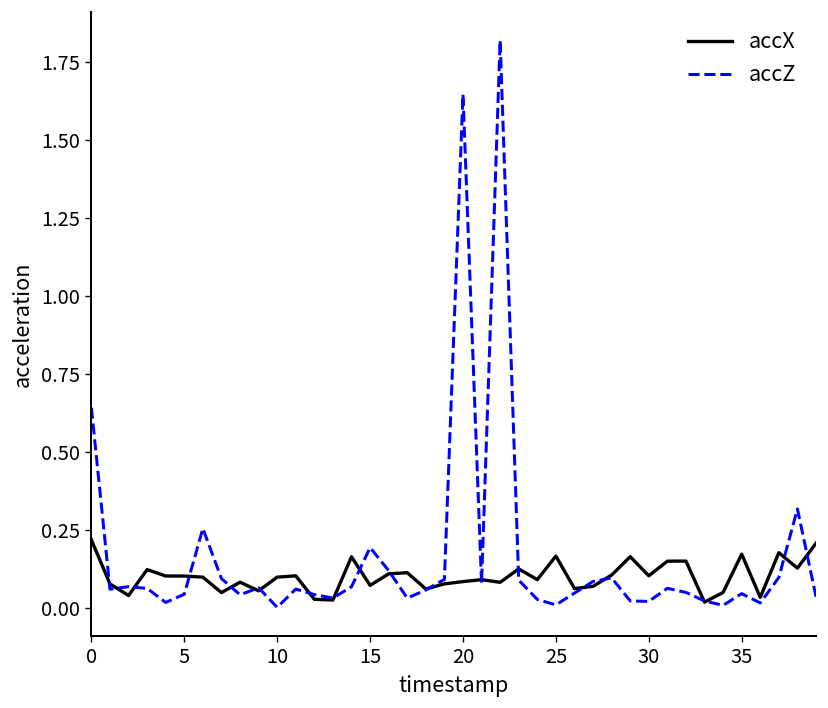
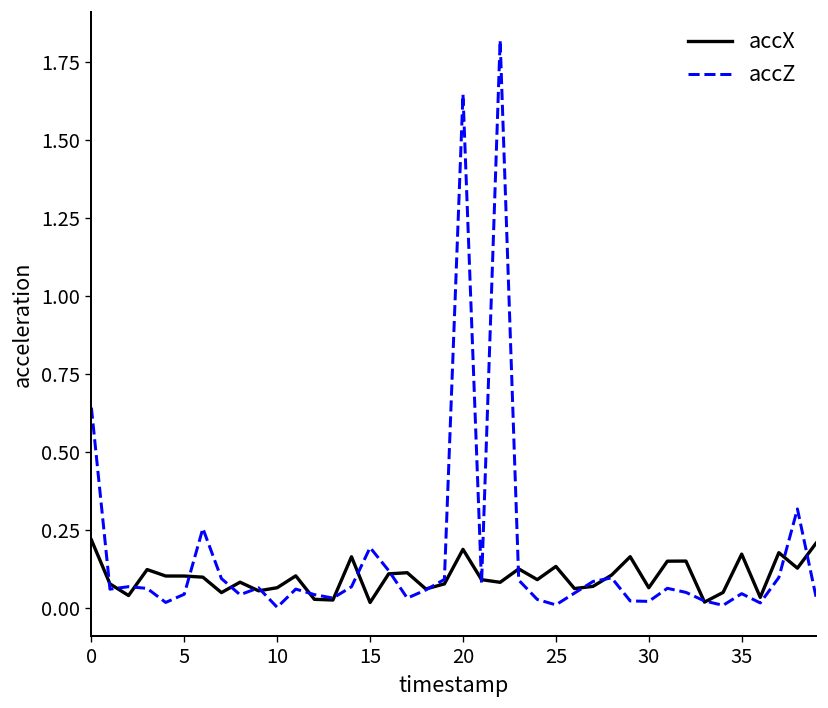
  {
    "accX": {
      "0": 0.22,
      "5": 0.10,
-     "10": 0.10,
-     "15": 0.07,
-     "20": 0.09,
-     "25": 0.17,
-     "30": 0.10,
+     "10": 0.07,
+     "15": 0.02,
+     "20": 0.19,
+     "25": 0.13,
+     "30": 0.07,
      "35": 0.17
    },
    "accZ": {
      "0": 0.64,
      "5": 0.04,
      "10": 0.00,
      "15": 0.19,
      "20": 1.65,
      "25": 0.01,
      "30": 0.02,
      "35": 0.05
    }
  }
